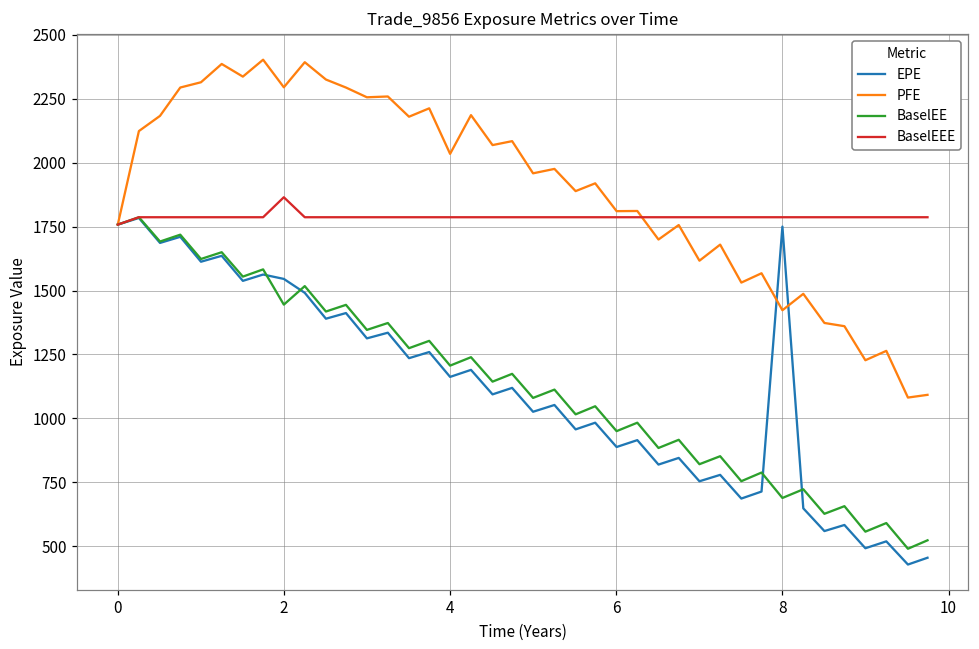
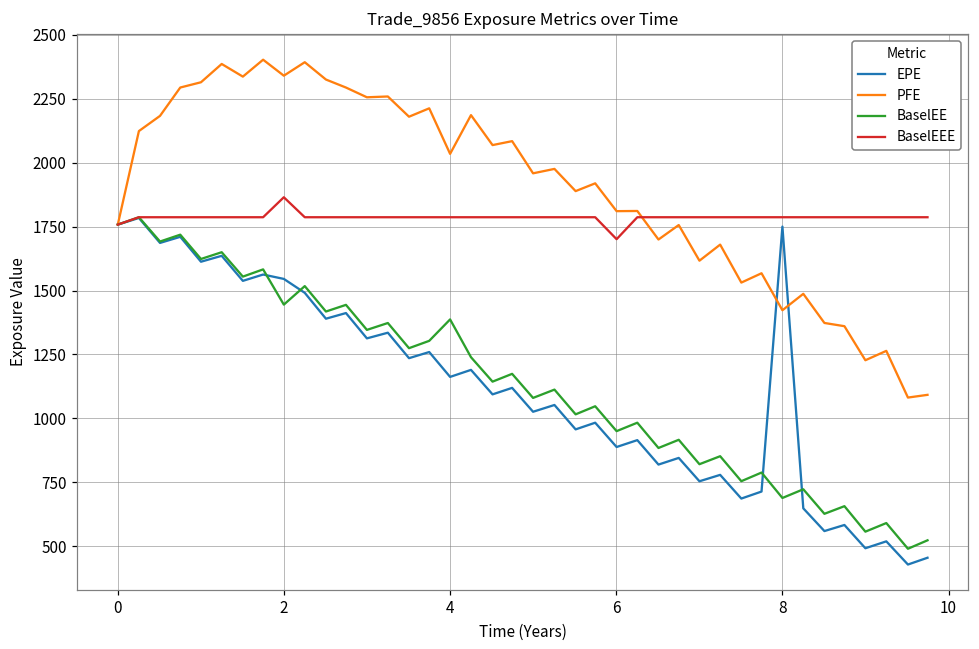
  {
    "EPE": {
      "2": 1550,
      "4": 1160,
      "6": 890,
      "8": 1750
    },
    "PFE": {
-     "2": 2290,
+     "2": 2340,
      "4": 2030,
      "6": 1810,
      "8": 1420
    },
    "BaselEE": {
      "2": 1440,
-     "4": 1210,
+     "4": 1390,
      "6": 950,
      "8": 690
    },
    "BaselEEE": {
      "2": 1860,
      "4": 1790,
-     "6": 1790,
+     "6": 1700,
      "8": 1790
    }
  }
